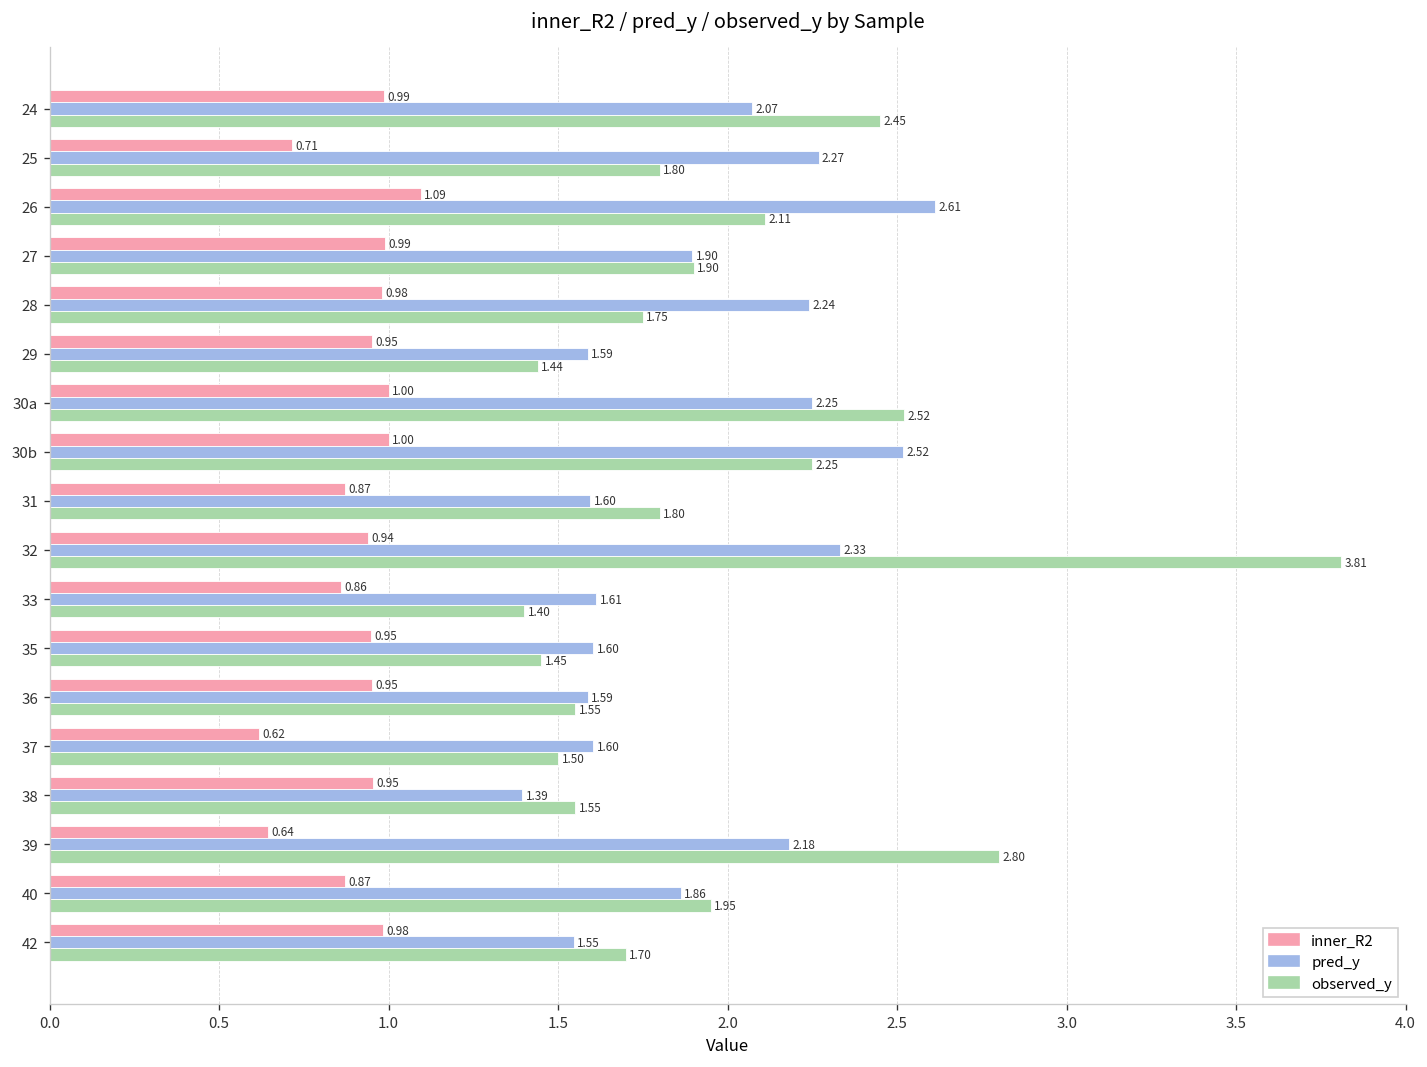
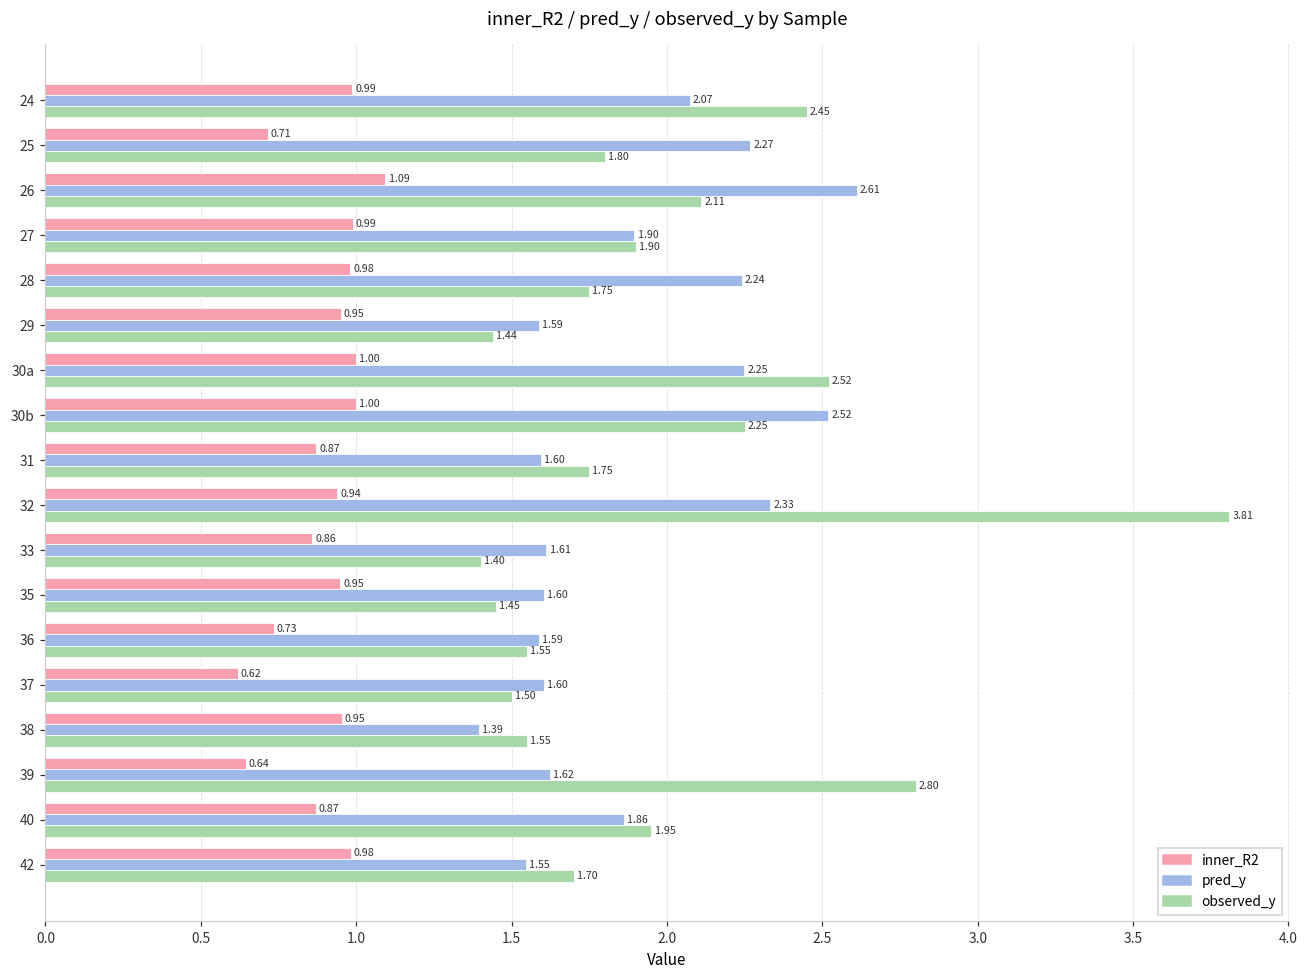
  {
    "inner_R2": {
      "24": 0.99,
      "25": 0.71,
      "26": 1.09,
      "27": 0.99,
      "28": 0.98,
      "29": 0.95,
      "30a": 1.00,
      "30b": 1.00,
      "31": 0.87,
      "32": 0.94,
      "33": 0.86,
      "35": 0.95,
-     "36": 0.95,
+     "36": 0.73,
      "37": 0.62,
      "38": 0.95,
      "39": 0.64,
      "40": 0.87,
      "42": 0.98
    },
    "pred_y": {
      "24": 2.07,
      "25": 2.27,
      "26": 2.61,
      "27": 1.90,
      "28": 2.24,
      "29": 1.59,
      "30a": 2.25,
      "30b": 2.52,
      "31": 1.60,
      "32": 2.33,
      "33": 1.61,
      "35": 1.60,
      "36": 1.59,
      "37": 1.60,
      "38": 1.39,
-     "39": 2.18,
+     "39": 1.62,
      "40": 1.86,
      "42": 1.55
    },
    "observed_y": {
      "24": 2.45,
      "25": 1.80,
      "26": 2.11,
      "27": 1.90,
      "28": 1.75,
      "29": 1.44,
      "30a": 2.52,
      "30b": 2.25,
-     "31": 1.80,
+     "31": 1.75,
      "32": 3.81,
      "33": 1.40,
      "35": 1.45,
      "36": 1.55,
      "37": 1.50,
      "38": 1.55,
      "39": 2.80,
      "40": 1.95,
      "42": 1.70
    }
  }
